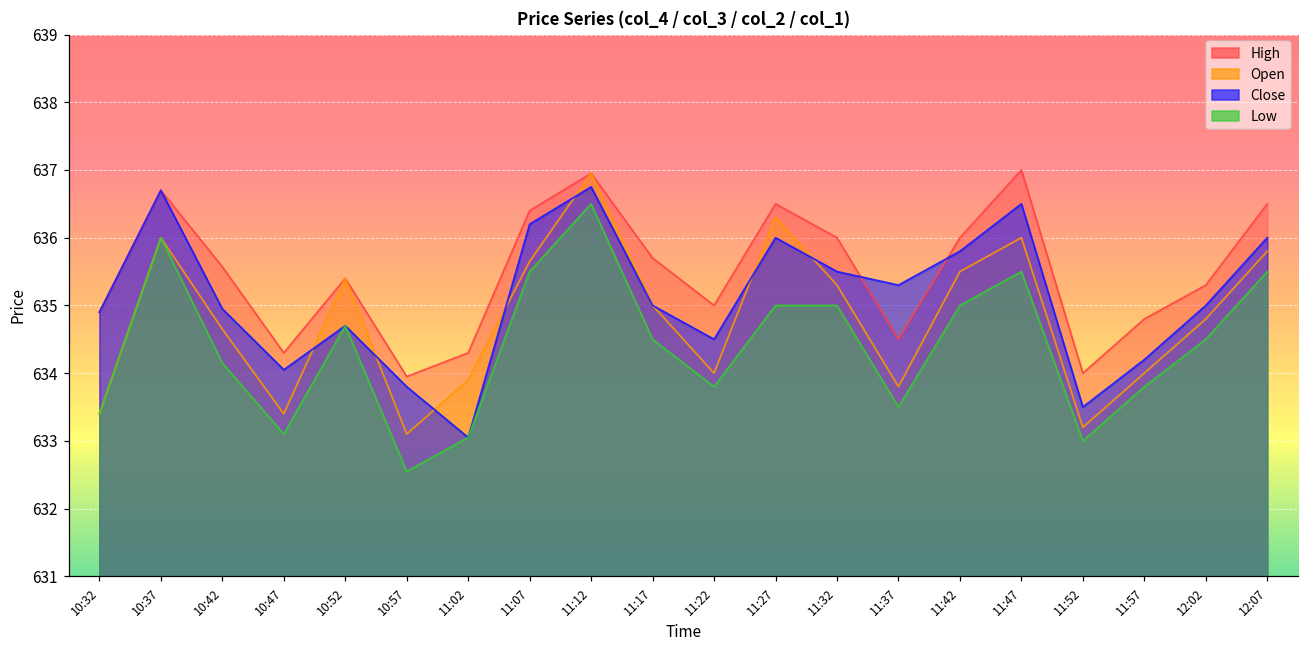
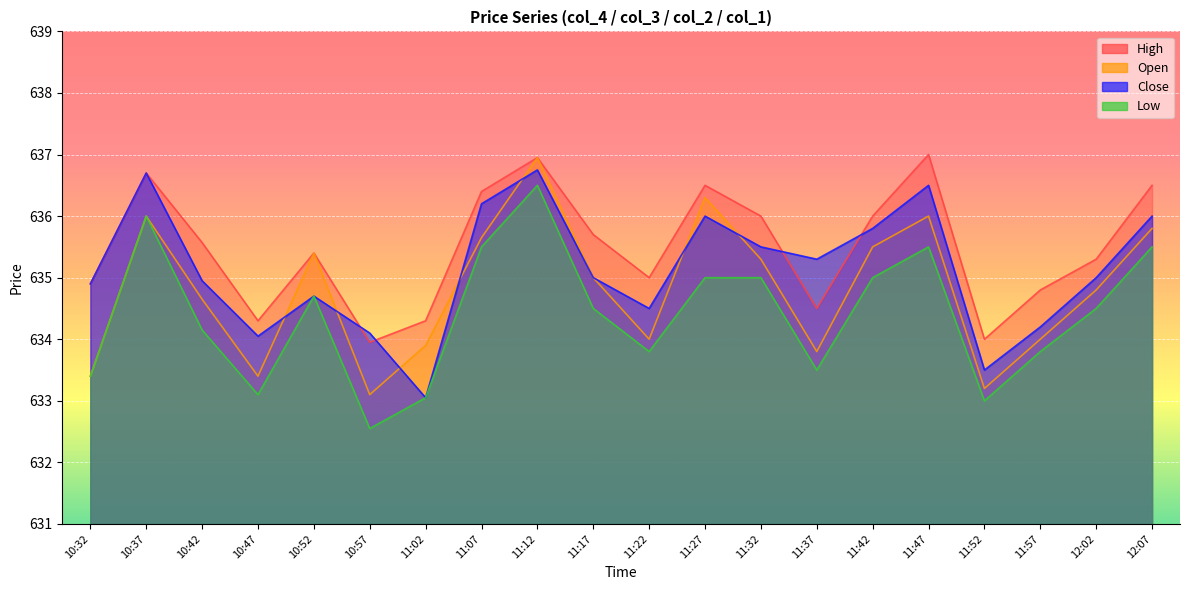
  {
    "High": {
      "10:42": 635.6,
      "10:47": 634.3,
      "10:57": 634.0,
      "11:02": 634.3,
      "11:07": 636.4,
      "11:17": 635.7,
      "11:22": 635.0,
      "11:27": 636.5,
      "11:32": 636.0,
      "11:37": 634.5,
      "11:42": 636.0,
      "11:47": 637.0,
      "11:52": 634.0,
      "11:57": 634.8,
      "12:02": 635.3,
      "12:07": 636.5
    },
    "Open": {
      "10:42": 634.7,
      "10:47": 633.4,
      "10:57": 633.1,
      "11:02": 633.9,
      "11:07": 635.7,
      "11:22": 634.0,
      "11:27": 636.3,
      "11:32": 635.3,
      "11:37": 633.8,
      "11:42": 635.5,
      "11:47": 636.0,
      "11:52": 633.2,
      "11:57": 634.0,
      "12:02": 634.8,
      "12:07": 635.8
    },
    "Close": {
      "10:42": 635.0,
      "10:47": 634.1,
-     "10:57": 633.8,
+     "10:57": 634.1,
      "11:07": 636.2,
      "11:12": 636.8,
      "11:22": 634.5,
      "11:27": 636.0,
      "11:32": 635.5,
      "11:37": 635.3,
      "11:42": 635.8,
      "11:47": 636.5,
      "11:52": 633.5,
      "11:57": 634.2,
      "12:02": 635.0,
      "12:07": 636.0
    },
    "Low": {
      "10:42": 634.2,
      "10:47": 633.1,
      "10:57": 632.6,
      "11:07": 635.5,
      "11:12": 636.5,
      "11:17": 634.5,
      "11:22": 633.8,
      "11:27": 635.0,
      "11:32": 635.0,
      "11:37": 633.5,
      "11:42": 635.0,
      "11:47": 635.5,
      "11:52": 633.0,
      "11:57": 633.8,
      "12:02": 634.5,
      "12:07": 635.5
    }
  }
